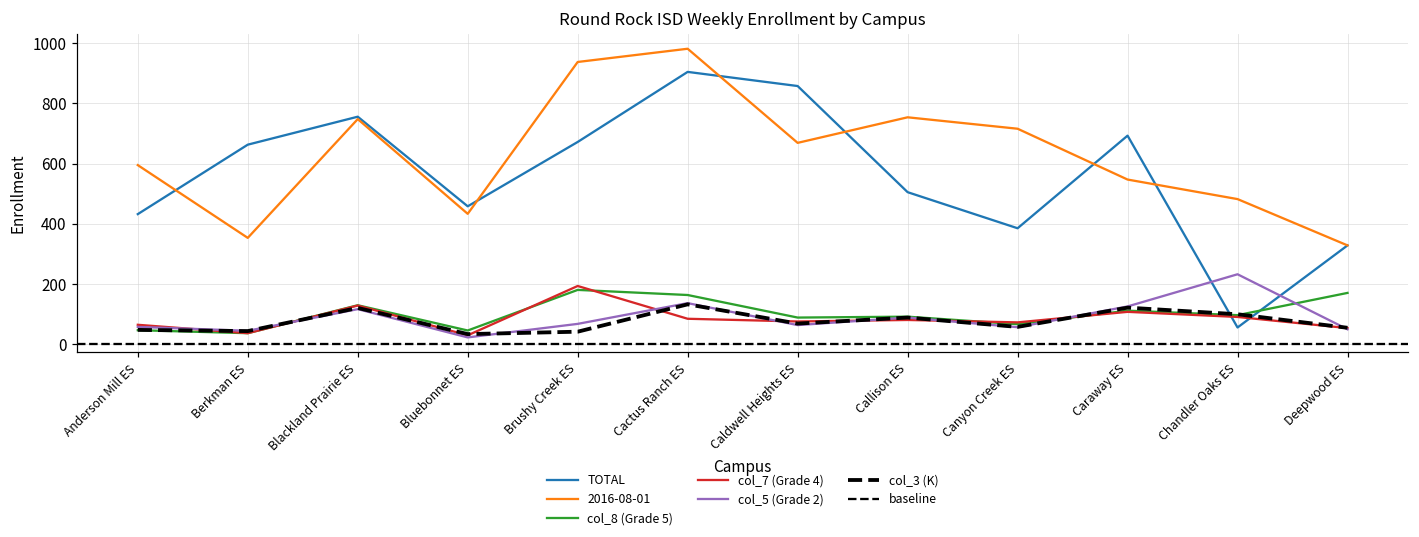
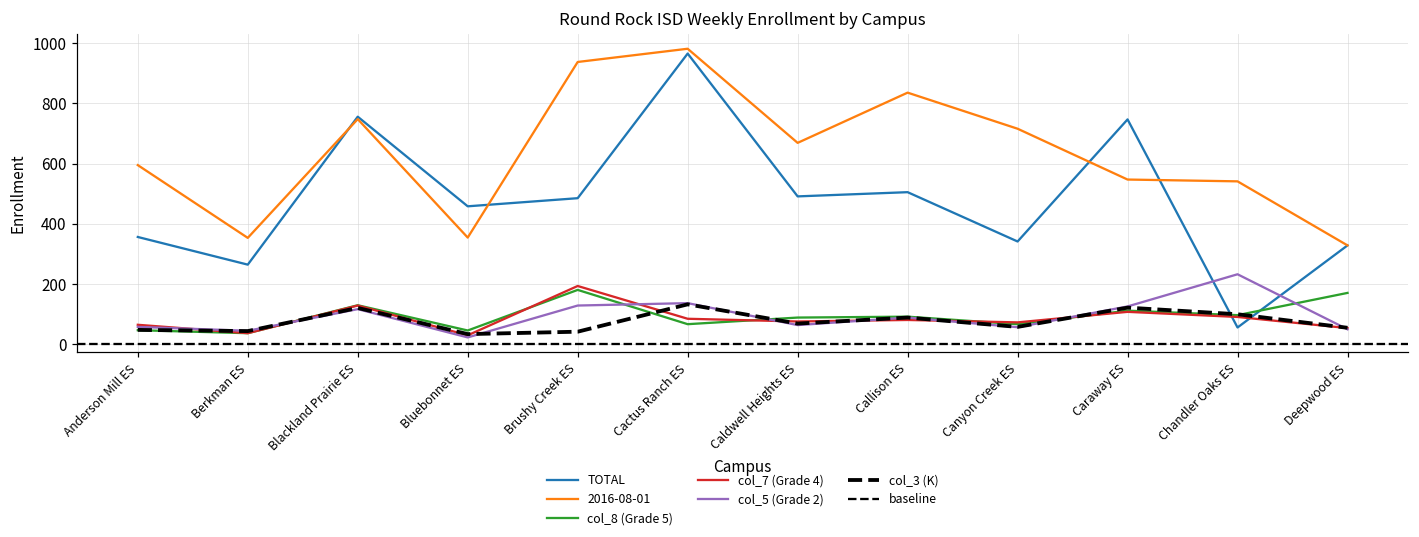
  {
    "TOTAL": {
-     "Anderson Mill ES": 430,
-     "Berkman ES": 660,
+     "Anderson Mill ES": 360,
+     "Berkman ES": 260,
      "Bluebonnet ES": 460,
-     "Brushy Creek ES": 670,
-     "Cactus Ranch ES": 910,
-     "Caldwell Heights ES": 860,
+     "Brushy Creek ES": 490,
+     "Cactus Ranch ES": 970,
+     "Caldwell Heights ES": 490,
      "Callison ES": 510,
-     "Canyon Creek ES": 390,
-     "Caraway ES": 690,
+     "Canyon Creek ES": 340,
+     "Caraway ES": 750,
      "Chandler Oaks ES": 60
    },
    "2016-08-01": {
      "Anderson Mill ES": 600,
      "Berkman ES": 350,
-     "Bluebonnet ES": 430,
+     "Bluebonnet ES": 350,
      "Brushy Creek ES": 940,
      "Cactus Ranch ES": 980,
      "Caldwell Heights ES": 670,
-     "Callison ES": 750,
+     "Callison ES": 840,
      "Canyon Creek ES": 720,
      "Caraway ES": 550,
-     "Chandler Oaks ES": 480
+     "Chandler Oaks ES": 540
    },
    "col_8 (Grade 5)": {
      "Bluebonnet ES": 50,
      "Brushy Creek ES": 180,
-     "Cactus Ranch ES": 160,
+     "Cactus Ranch ES": 70,
      "Caldwell Heights ES": 90,
      "Deepwood ES": 170
    },
    "col_7 (Grade 4)": {
      "Brushy Creek ES": 190,
      "Cactus Ranch ES": 80
    },
    "col_5 (Grade 2)": {
-     "Brushy Creek ES": 70,
+     "Brushy Creek ES": 130,
      "Chandler Oaks ES": 230
    },
    "col_3 (K)": {
      "Brushy Creek ES": 40
    }
  }
